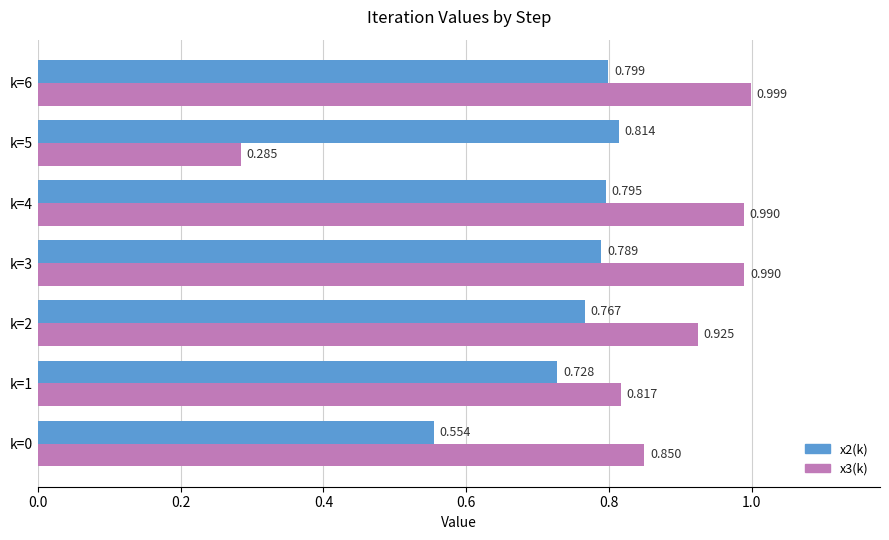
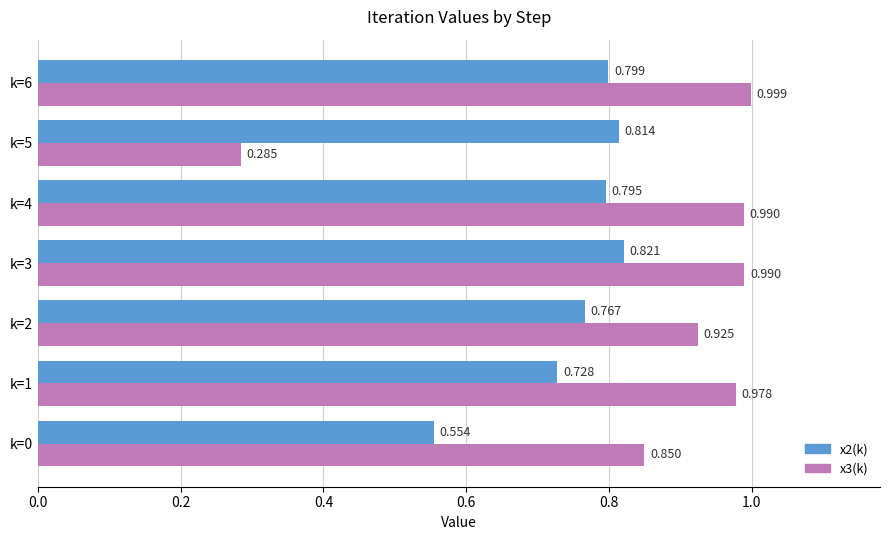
  {
    "x2(k)": {
      "k=6": 0.799,
      "k=5": 0.814,
      "k=4": 0.795,
-     "k=3": 0.789,
+     "k=3": 0.821,
      "k=2": 0.767,
      "k=1": 0.728,
      "k=0": 0.554
    },
    "x3(k)": {
      "k=6": 0.999,
      "k=5": 0.285,
      "k=4": 0.990,
      "k=3": 0.990,
      "k=2": 0.925,
-     "k=1": 0.817,
+     "k=1": 0.978,
      "k=0": 0.850
    }
  }
